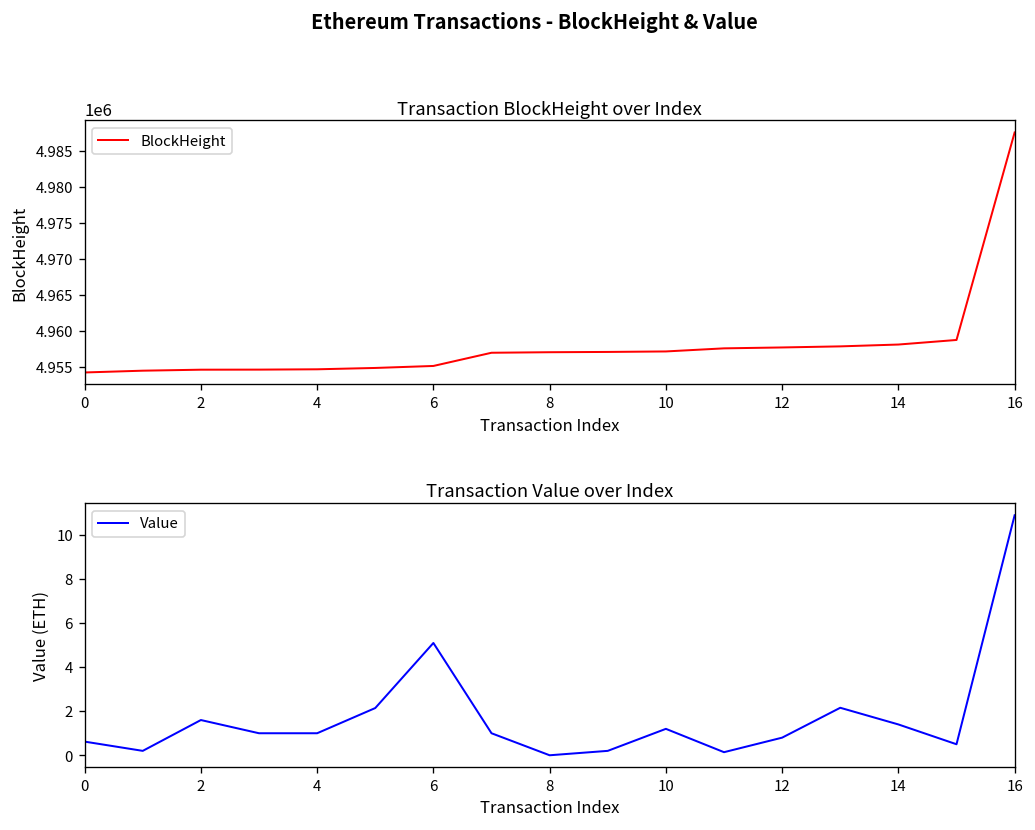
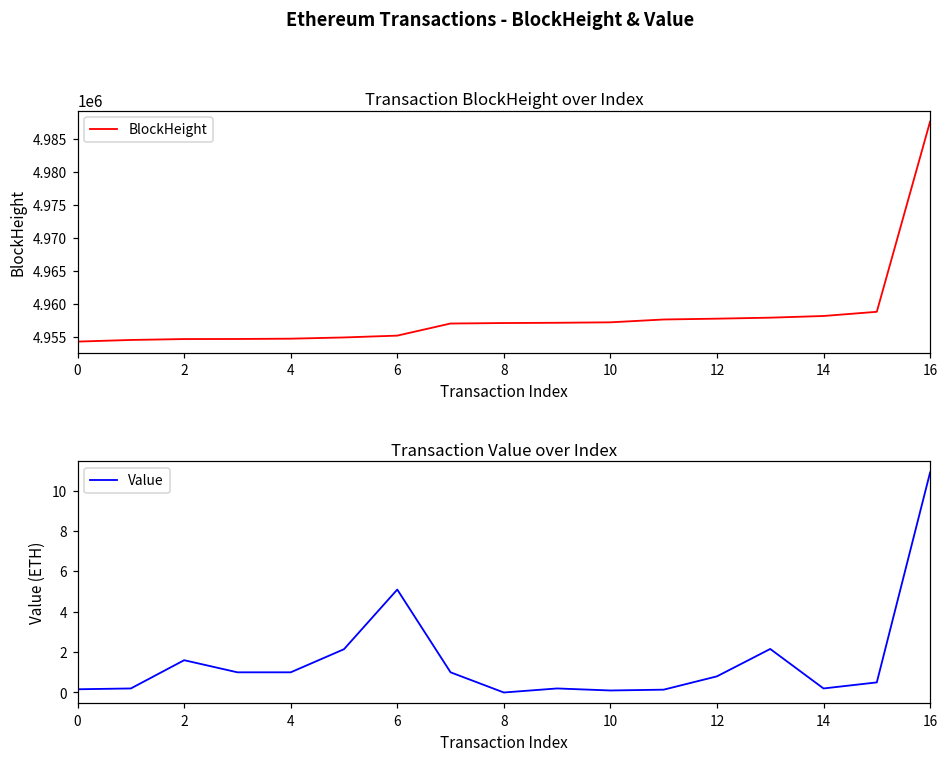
  {
    "Transaction BlockHeight over Index": {
      "0": 4954000,
      "2": 4955000,
      "4": 4955000,
      "6": 4955000,
      "8": 4957000,
      "10": 4957000,
      "12": 4958000,
      "14": 4958000,
      "16": 4988000
    },
    "Transaction Value over Index": {
-     "0": 0.6,
+     "0": 0.2,
      "2": 1.6,
      "4": 1.0,
      "6": 5.1,
      "8": 0.0,
-     "10": 1.2,
+     "10": 0.1,
      "12": 0.8,
-     "14": 1.4,
+     "14": 0.2,
      "16": 10.9
    }
  }
